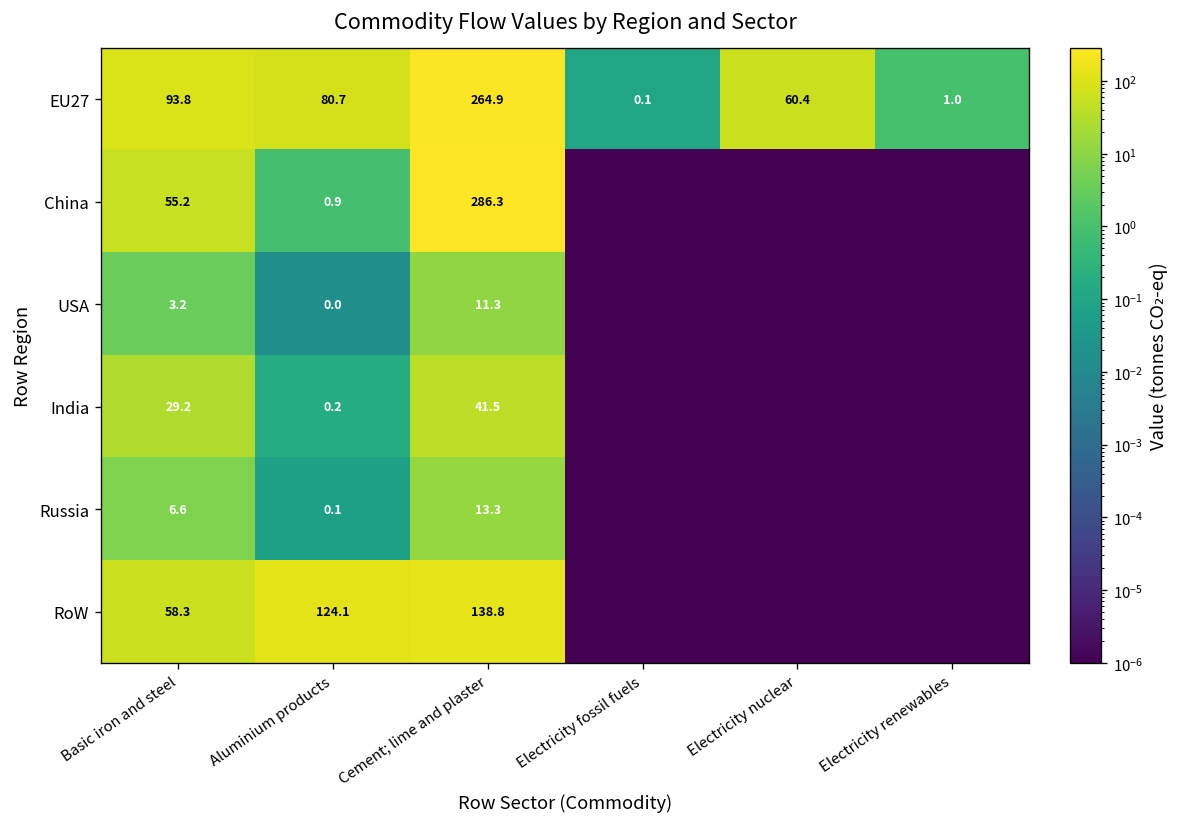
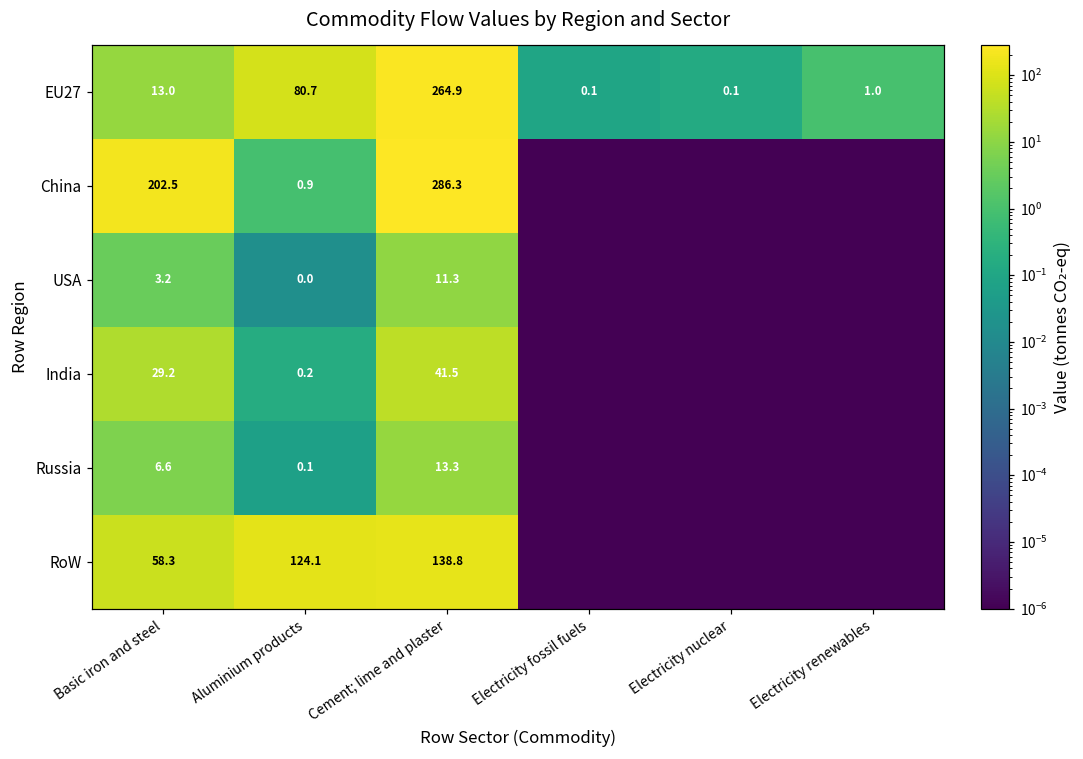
  {
    "EU27": {
-     "Basic iron and steel": 93.8,
+     "Basic iron and steel": 13.0,
      "Aluminium products": 80.7,
      "Cement; lime and plaster": 264.9,
      "Electricity fossil fuels": 0.1,
-     "Electricity nuclear": 60.4,
+     "Electricity nuclear": 0.1,
      "Electricity renewables": 1.0
    },
    "China": {
-     "Basic iron and steel": 55.2,
+     "Basic iron and steel": 202.5,
      "Aluminium products": 0.9,
      "Cement; lime and plaster": 286.3
    },
    "USA": {
      "Basic iron and steel": 3.2,
      "Aluminium products": 0.0,
      "Cement; lime and plaster": 11.3
    },
    "India": {
      "Basic iron and steel": 29.2,
      "Aluminium products": 0.2,
      "Cement; lime and plaster": 41.5
    },
    "Russia": {
      "Basic iron and steel": 6.6,
      "Aluminium products": 0.1,
      "Cement; lime and plaster": 13.3
    },
    "RoW": {
      "Basic iron and steel": 58.3,
      "Aluminium products": 124.1,
      "Cement; lime and plaster": 138.8
    }
  }
